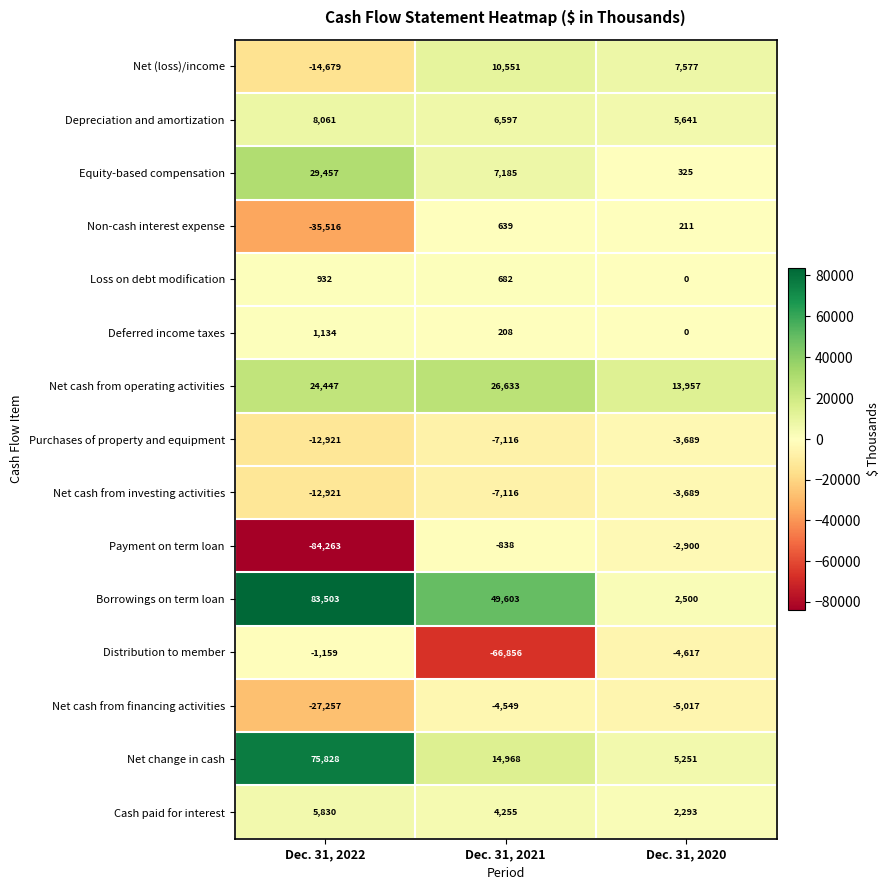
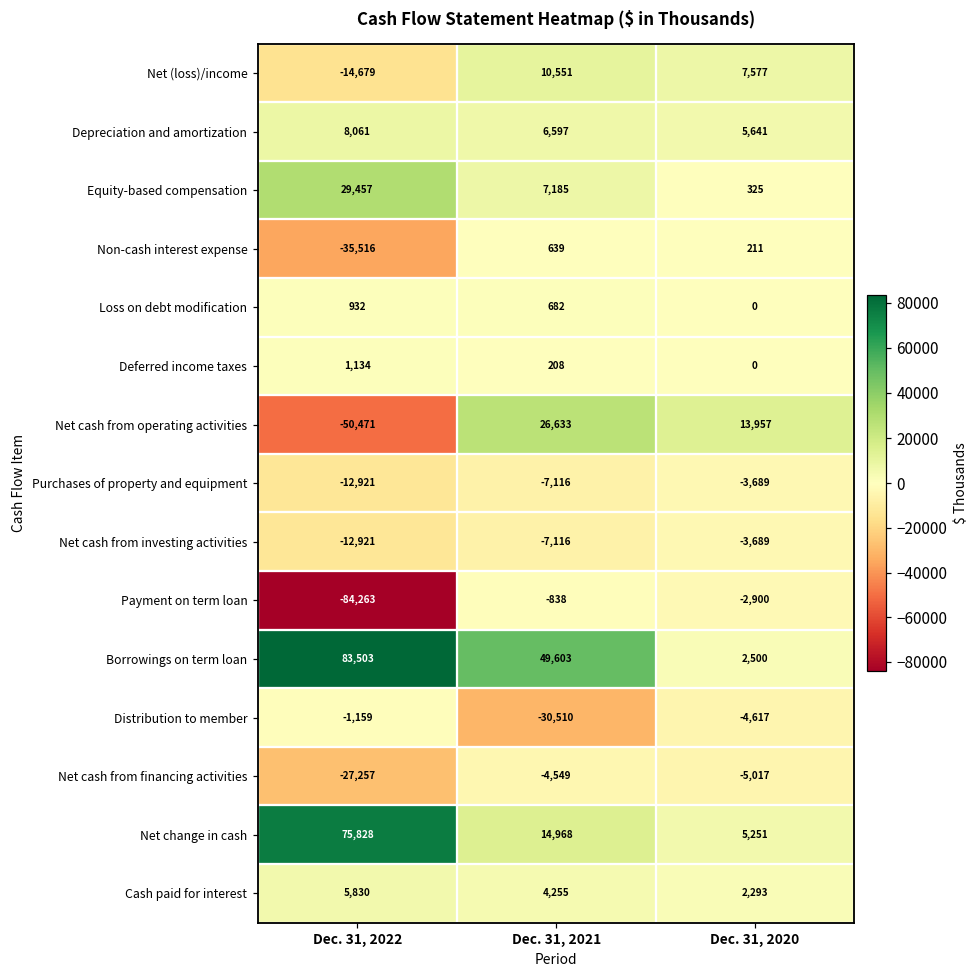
  {
    "Net (loss)/income": {
      "Dec. 31, 2022": "-14,679",
      "Dec. 31, 2021": "10,551",
      "Dec. 31, 2020": "7,577"
    },
    "Depreciation and amortization": {
      "Dec. 31, 2022": "8,061",
      "Dec. 31, 2021": "6,597",
      "Dec. 31, 2020": "5,641"
    },
    "Equity-based compensation": {
      "Dec. 31, 2022": "29,457",
      "Dec. 31, 2021": "7,185",
      "Dec. 31, 2020": "325"
    },
    "Non-cash interest expense": {
      "Dec. 31, 2022": "-35,516",
      "Dec. 31, 2021": "639",
      "Dec. 31, 2020": "211"
    },
    "Loss on debt modification": {
      "Dec. 31, 2022": "932",
      "Dec. 31, 2021": "682",
      "Dec. 31, 2020": "0"
    },
    "Deferred income taxes": {
      "Dec. 31, 2022": "1,134",
      "Dec. 31, 2021": "208",
      "Dec. 31, 2020": "0"
    },
    "Net cash from operating activities": {
-     "Dec. 31, 2022": "24,447",
+     "Dec. 31, 2022": "-50,471",
      "Dec. 31, 2021": "26,633",
      "Dec. 31, 2020": "13,957"
    },
    "Purchases of property and equipment": {
      "Dec. 31, 2022": "-12,921",
      "Dec. 31, 2021": "-7,116",
      "Dec. 31, 2020": "-3,689"
    },
    "Net cash from investing activities": {
      "Dec. 31, 2022": "-12,921",
      "Dec. 31, 2021": "-7,116",
      "Dec. 31, 2020": "-3,689"
    },
    "Payment on term loan": {
      "Dec. 31, 2022": "-84,263",
      "Dec. 31, 2021": "-838",
      "Dec. 31, 2020": "-2,900"
    },
    "Borrowings on term loan": {
      "Dec. 31, 2022": "83,503",
      "Dec. 31, 2021": "49,603",
      "Dec. 31, 2020": "2,500"
    },
    "Distribution to member": {
      "Dec. 31, 2022": "-1,159",
-     "Dec. 31, 2021": "-66,856",
+     "Dec. 31, 2021": "-30,510",
      "Dec. 31, 2020": "-4,617"
    },
    "Net cash from financing activities": {
      "Dec. 31, 2022": "-27,257",
      "Dec. 31, 2021": "-4,549",
      "Dec. 31, 2020": "-5,017"
    },
    "Net change in cash": {
      "Dec. 31, 2022": "75,828",
      "Dec. 31, 2021": "14,968",
      "Dec. 31, 2020": "5,251"
    },
    "Cash paid for interest": {
      "Dec. 31, 2022": "5,830",
      "Dec. 31, 2021": "4,255",
      "Dec. 31, 2020": "2,293"
    }
  }
